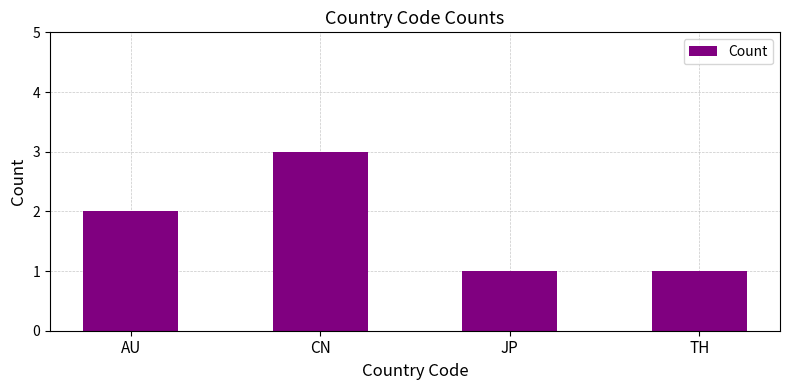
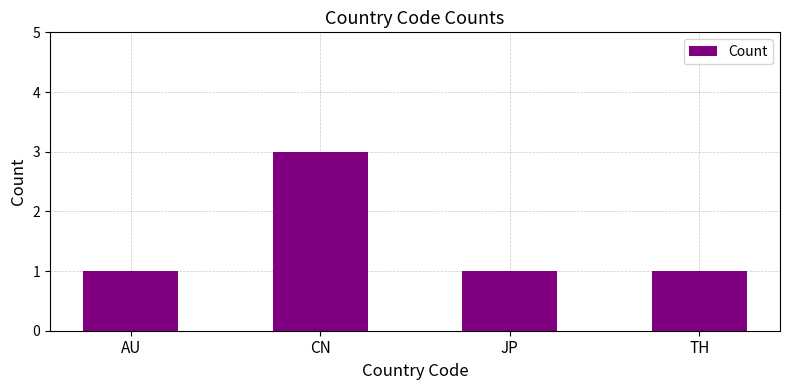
  {
-   "AU": 2,
+   "AU": 1,
    "CN": 3,
    "JP": 1,
    "TH": 1
  }
